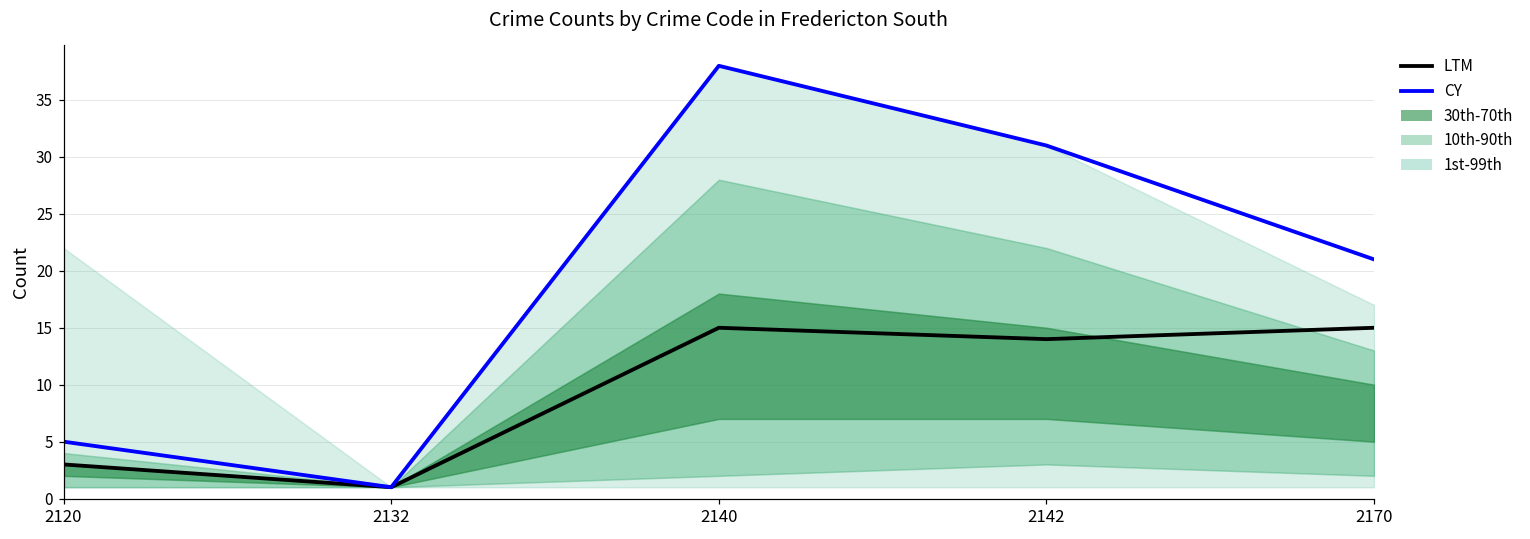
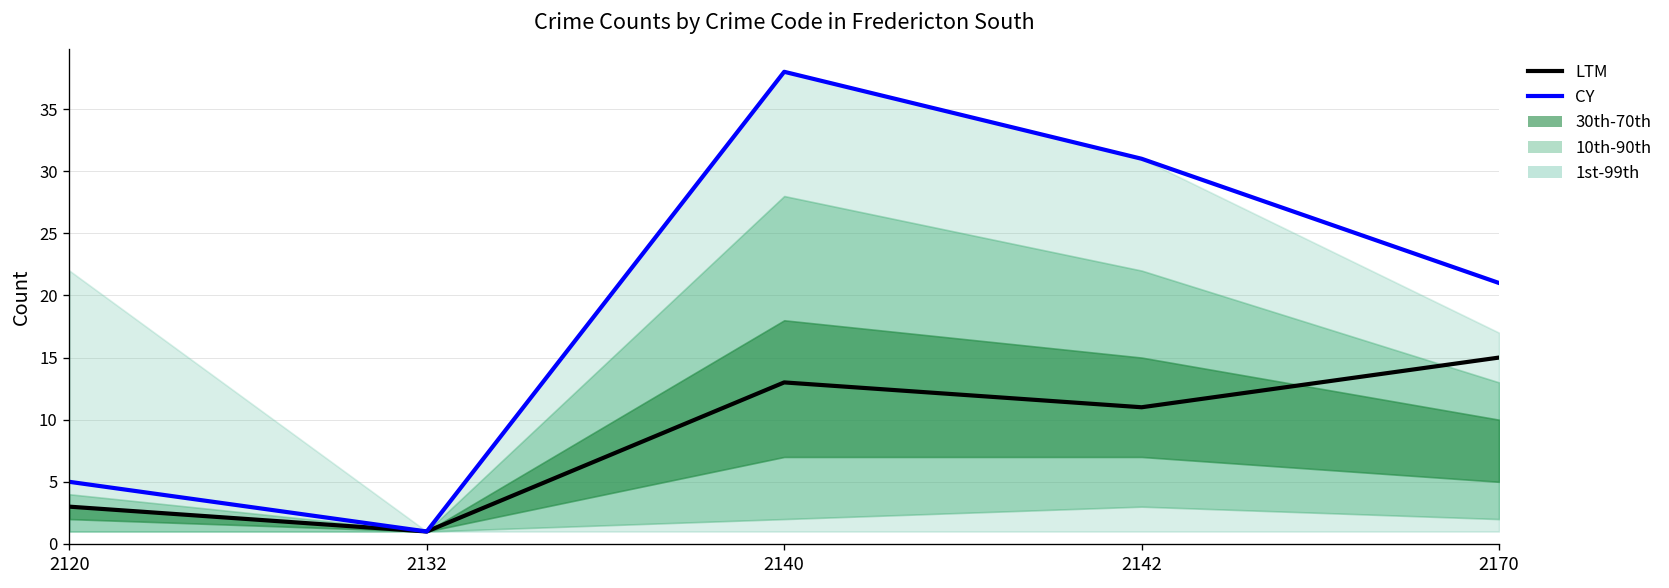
  {
    "1st-99th": {
      "2120": 22,
      "2170": 17
    },
    "LTM": {
-     "2140": 15,
-     "2142": 14,
+     "2140": 13,
+     "2142": 11,
      "2170": 15
    },
    "CY": {
      "2120": 5,
      "2170": 21
    }
  }
